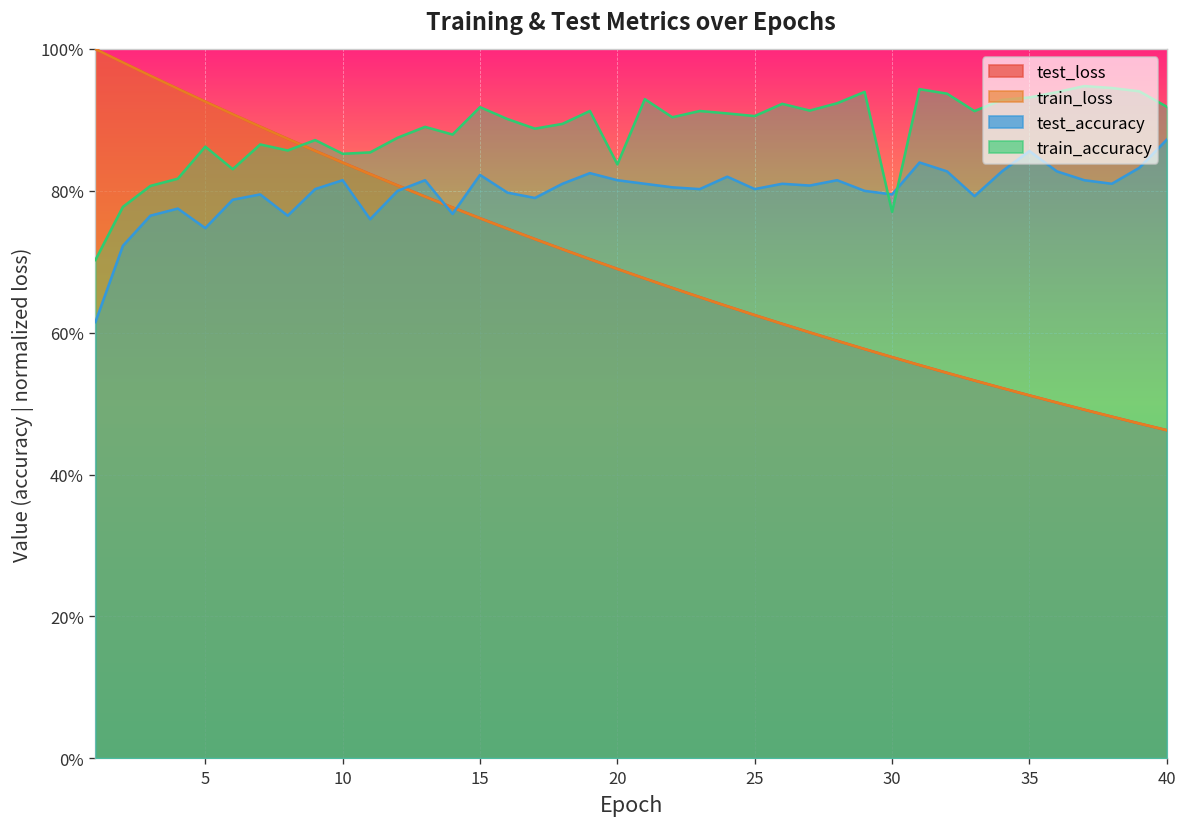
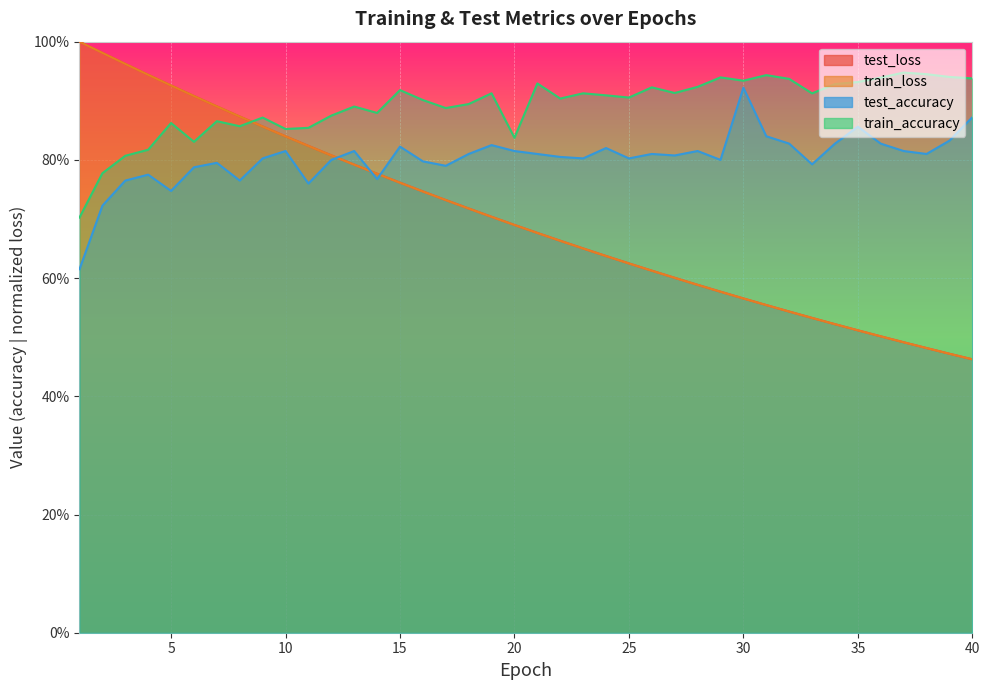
  {
    "test_accuracy": {
      "5": "75%",
      "10": "81%",
      "15": "82%",
      "20": "81%",
      "25": "80%",
-     "30": "79%",
+     "30": "92%",
      "40": "87%"
    },
    "train_accuracy": {
      "5": "86%",
      "10": "85%",
      "15": "92%",
      "20": "84%",
      "25": "91%",
-     "30": "77%",
-     "40": "92%"
+     "30": "93%",
+     "40": "94%"
    }
  }
